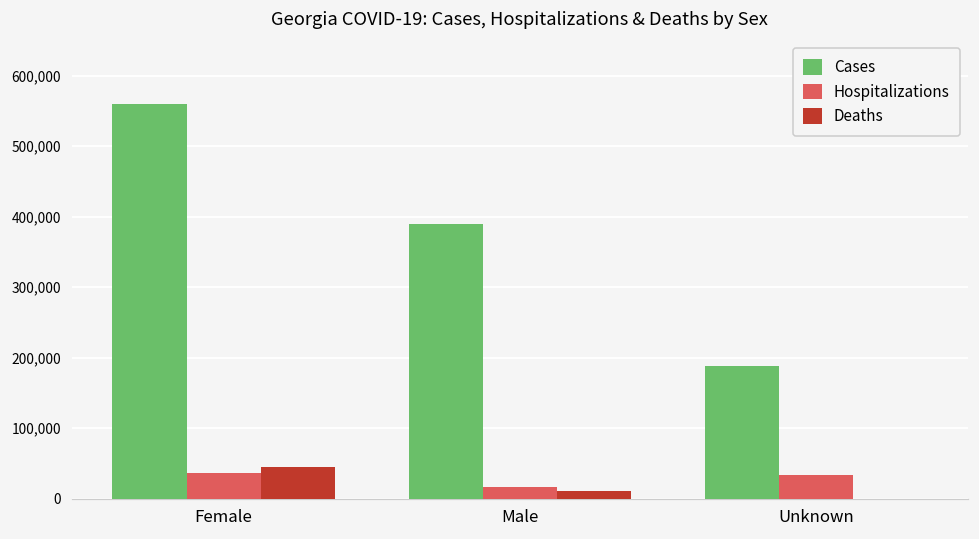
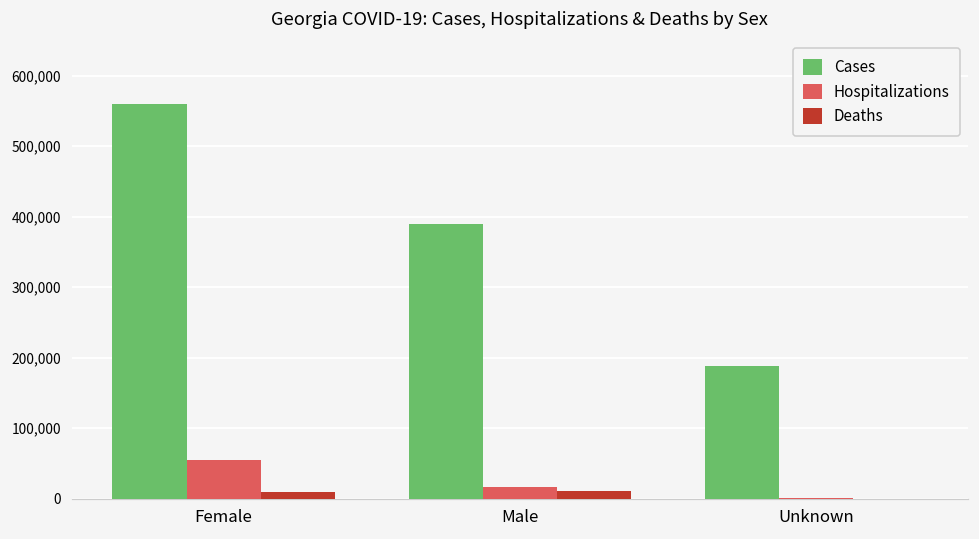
  {
    "Cases": {
      "Female": "560,000",
      "Male": "390,000",
      "Unknown": "190,000"
    },
    "Hospitalizations": {
-     "Female": "40,000",
+     "Female": "50,000",
      "Male": "20,000",
-     "Unknown": "30,000"
+     "Unknown": "0"
    },
    "Deaths": {
-     "Female": "40,000",
+     "Female": "10,000",
      "Male": "10,000"
    }
  }
